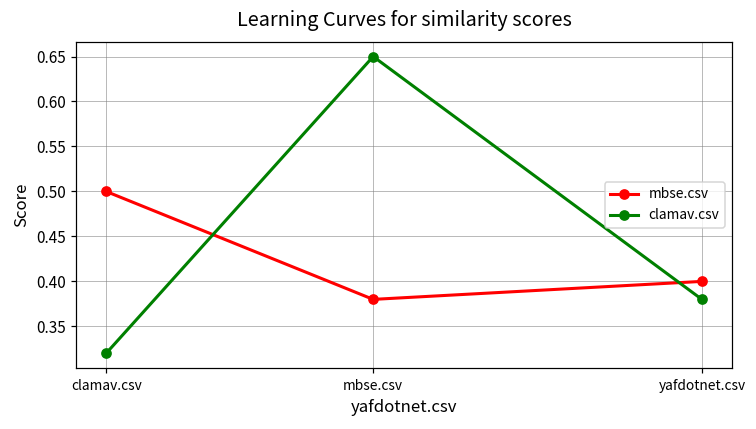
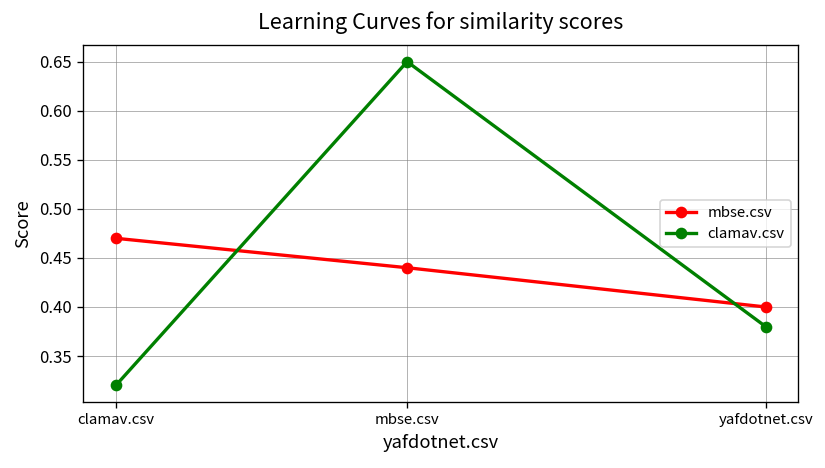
  {
    "mbse.csv": {
-     "clamav.csv": 0.50,
-     "mbse.csv": 0.38,
+     "clamav.csv": 0.47,
+     "mbse.csv": 0.44,
      "yafdotnet.csv": 0.40
    },
    "clamav.csv": {
      "clamav.csv": 0.32,
      "mbse.csv": 0.65,
      "yafdotnet.csv": 0.38
    }
  }
